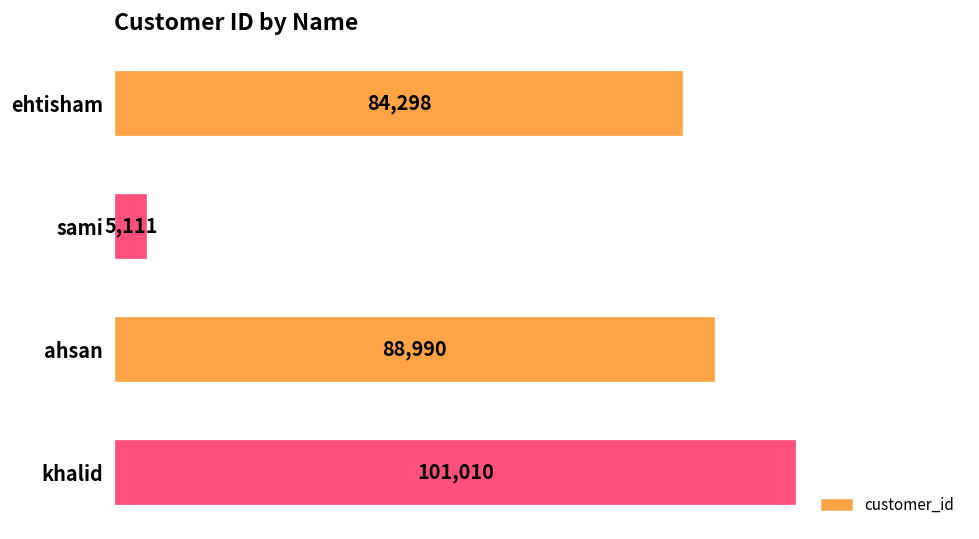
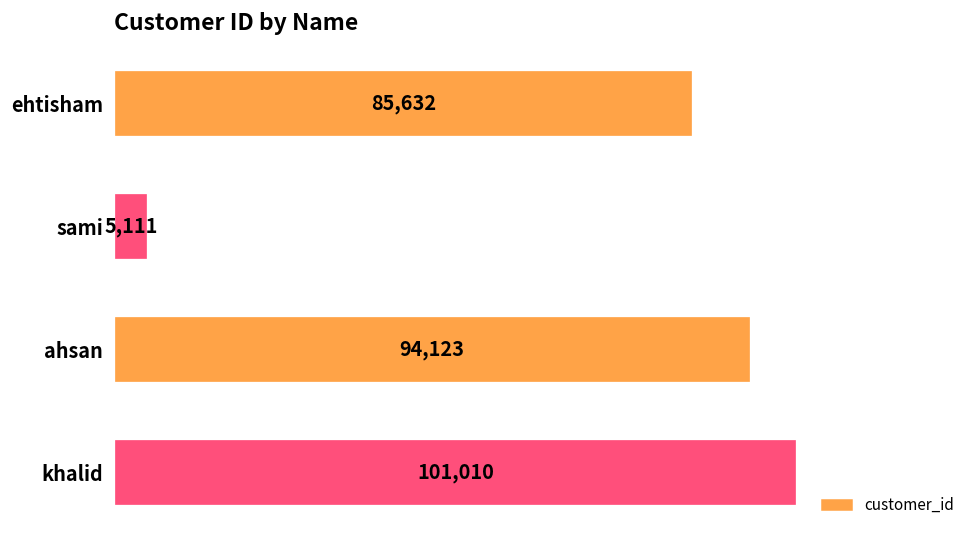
  {
-   "ehtisham": "84,298",
+   "ehtisham": "85,632",
    "sami": "5,111",
-   "ahsan": "88,990",
+   "ahsan": "94,123",
    "khalid": "101,010"
  }
